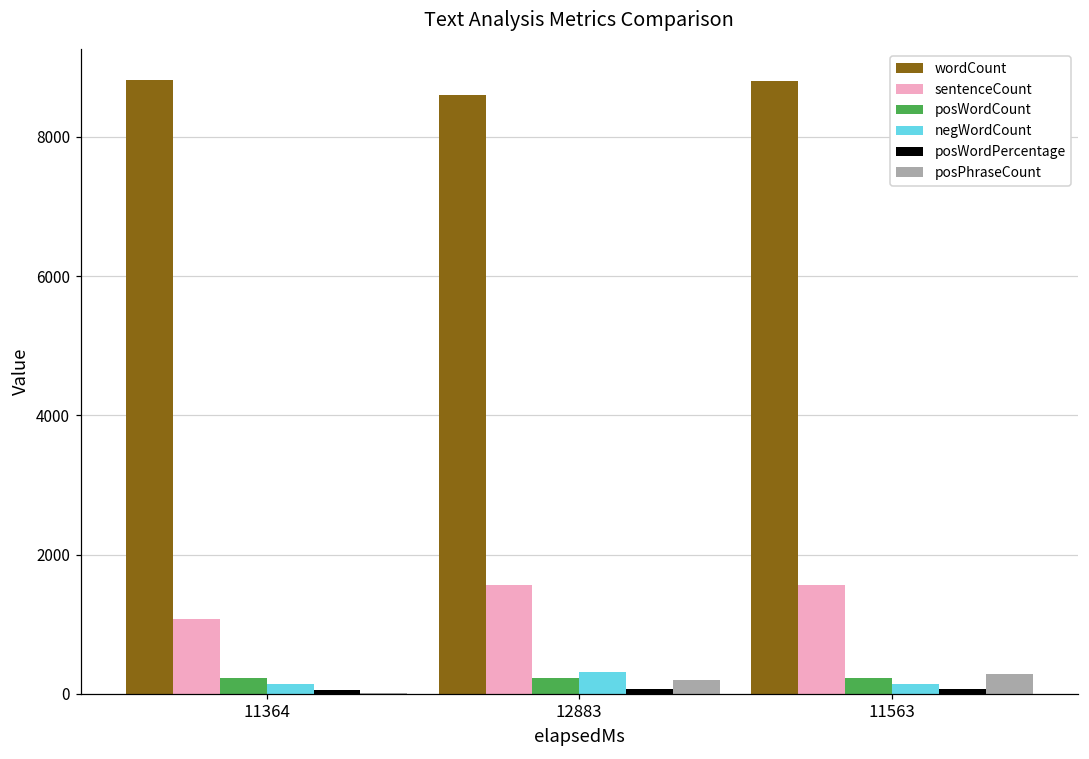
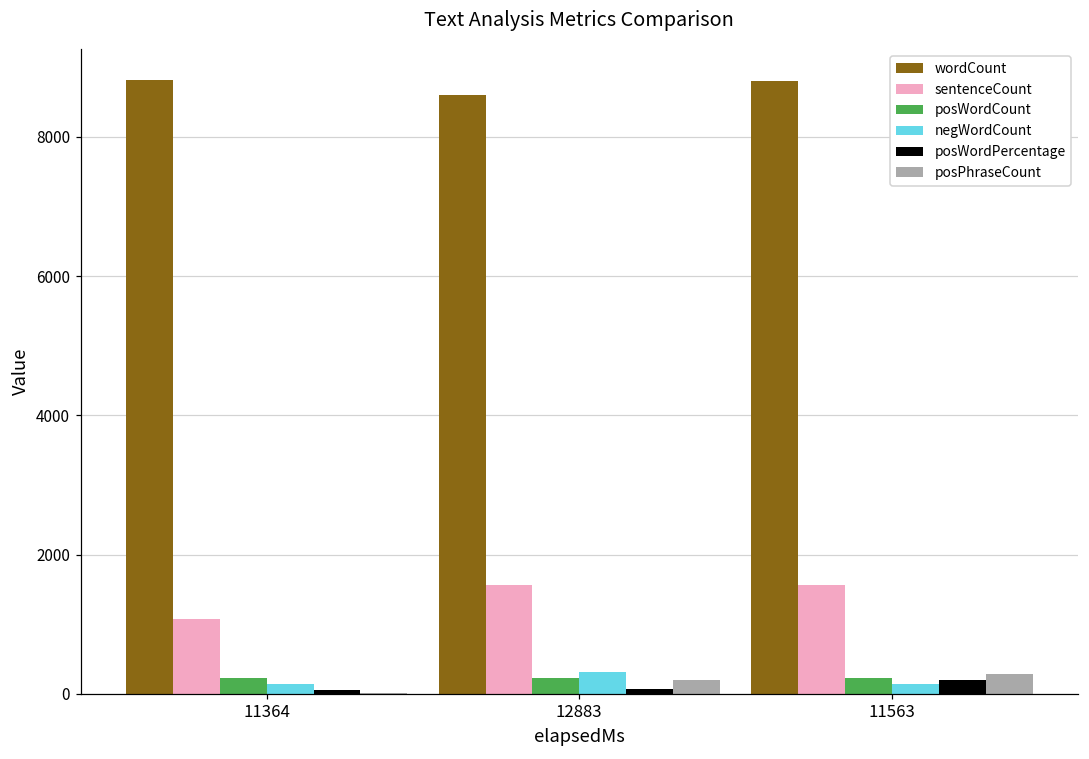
  {
    "wordCount": {
      "11364": 8800,
      "12883": 8600,
      "11563": 8800
    },
    "sentenceCount": {
      "11364": 1100,
      "12883": 1600,
      "11563": 1600
    },
    "posWordCount": {
      "11364": 200,
      "12883": 200,
      "11563": 200
    },
    "negWordCount": {
      "11364": 100,
      "12883": 300,
      "11563": 100
    },
    "posWordPercentage": {
      "11364": 100,
      "12883": 100,
-     "11563": 100
+     "11563": 200
    },
    "posPhraseCount": {
      "12883": 200,
      "11563": 300
    }
  }
